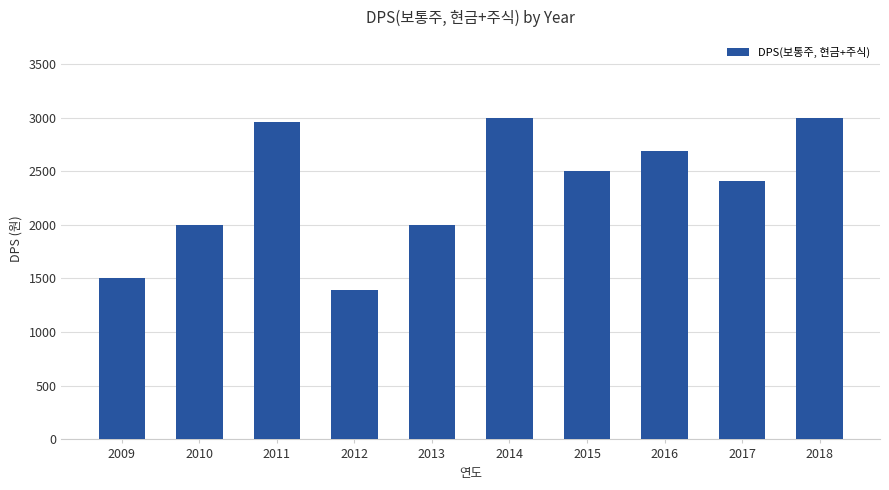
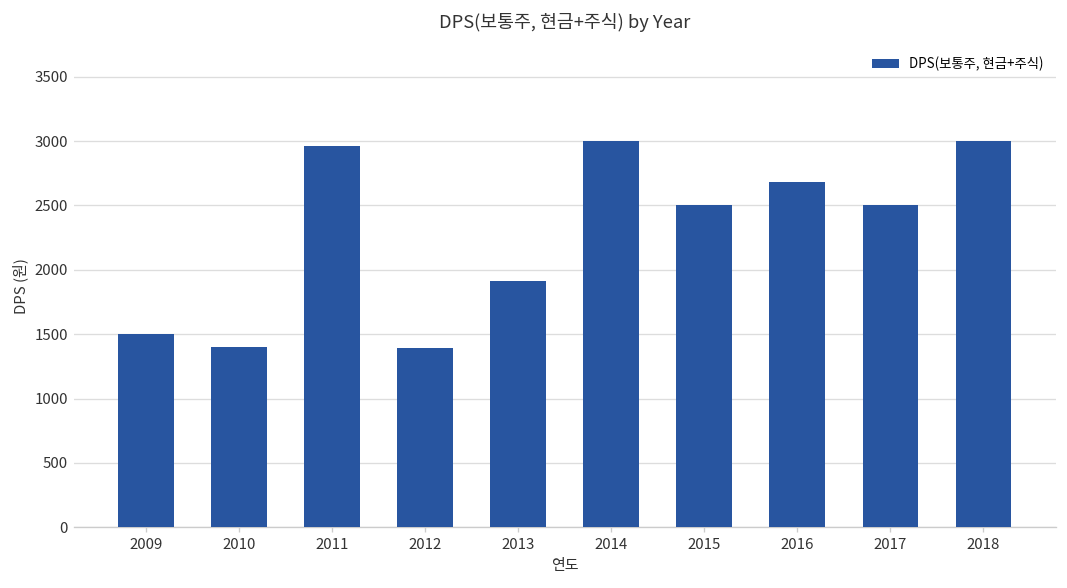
  {
    "2009": 1500,
-   "2010": 2000,
+   "2010": 1400,
    "2011": 2960,
    "2012": 1390,
-   "2013": 2000,
+   "2013": 1910,
    "2014": 3000,
    "2015": 2500,
    "2016": 2680,
-   "2017": 2410,
+   "2017": 2500,
    "2018": 3000
  }
